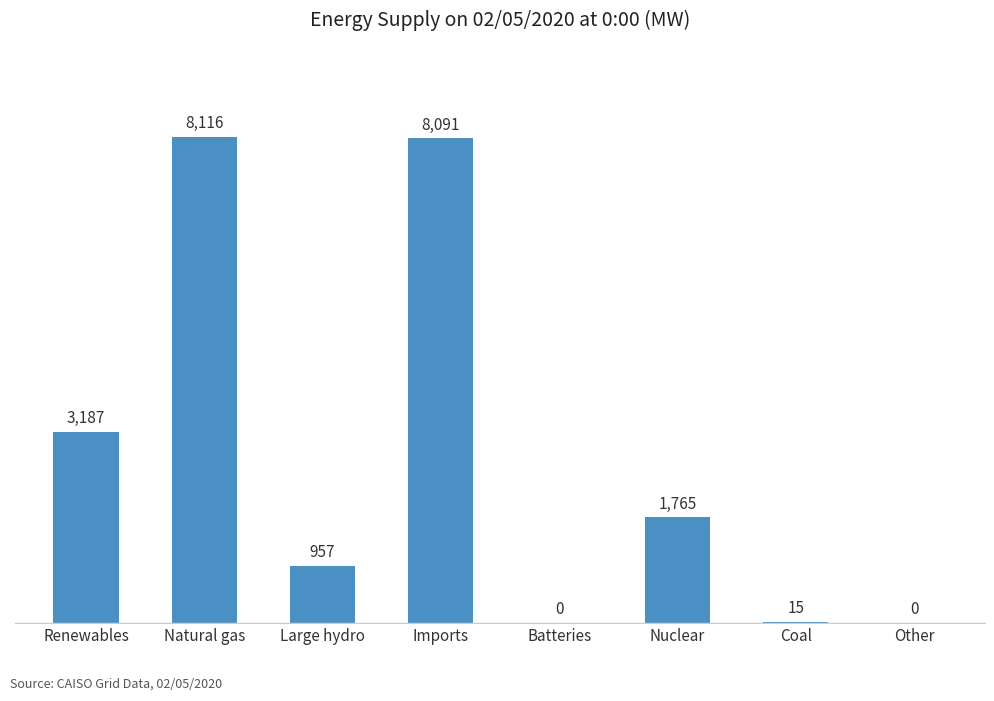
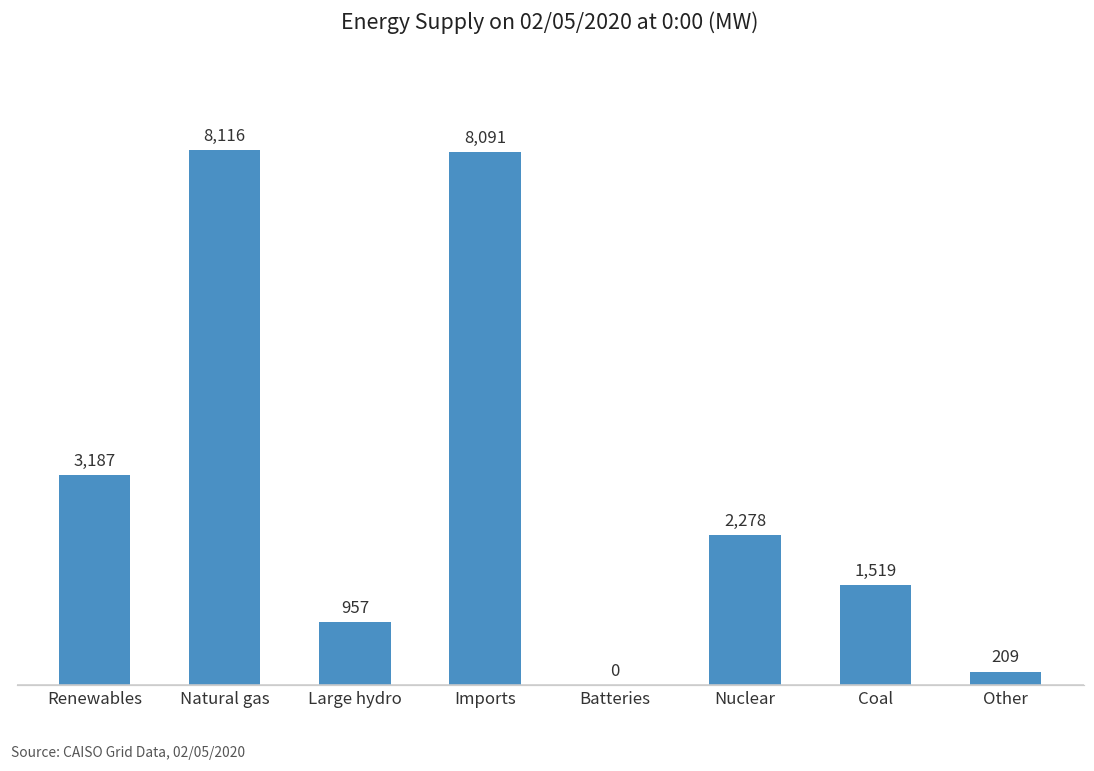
  {
    "Renewables": "3,187",
    "Natural gas": "8,116",
    "Large hydro": "957",
    "Imports": "8,091",
    "Batteries": "0",
-   "Nuclear": "1,765",
-   "Coal": "15",
-   "Other": "0"
+   "Nuclear": "2,278",
+   "Coal": "1,519",
+   "Other": "209"
  }
